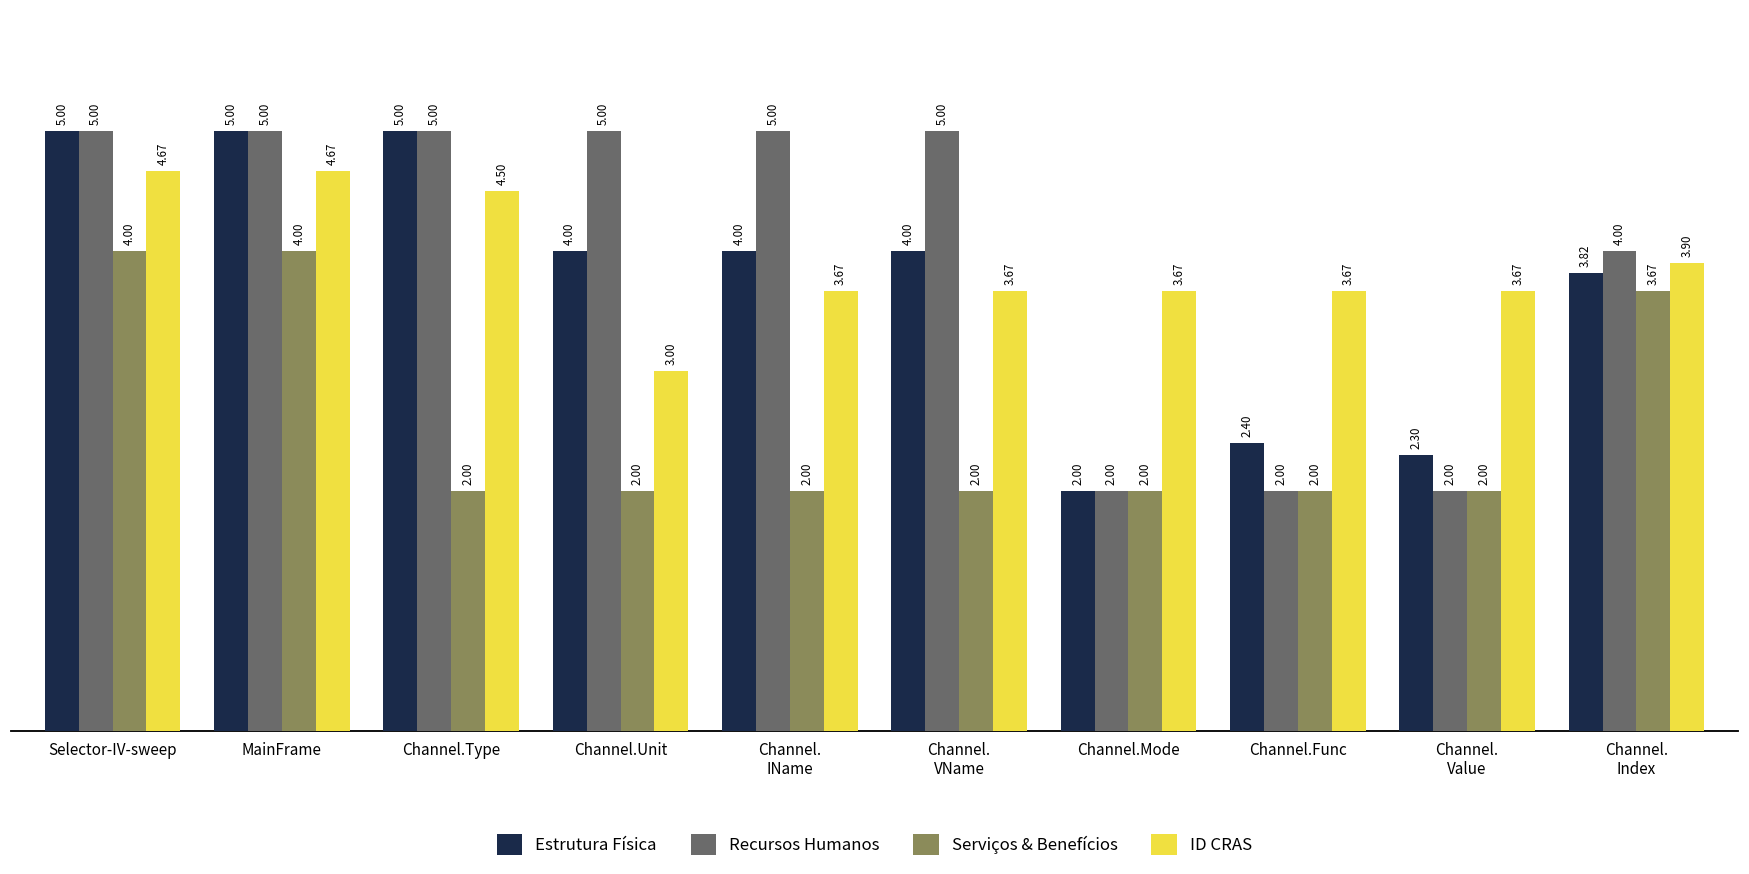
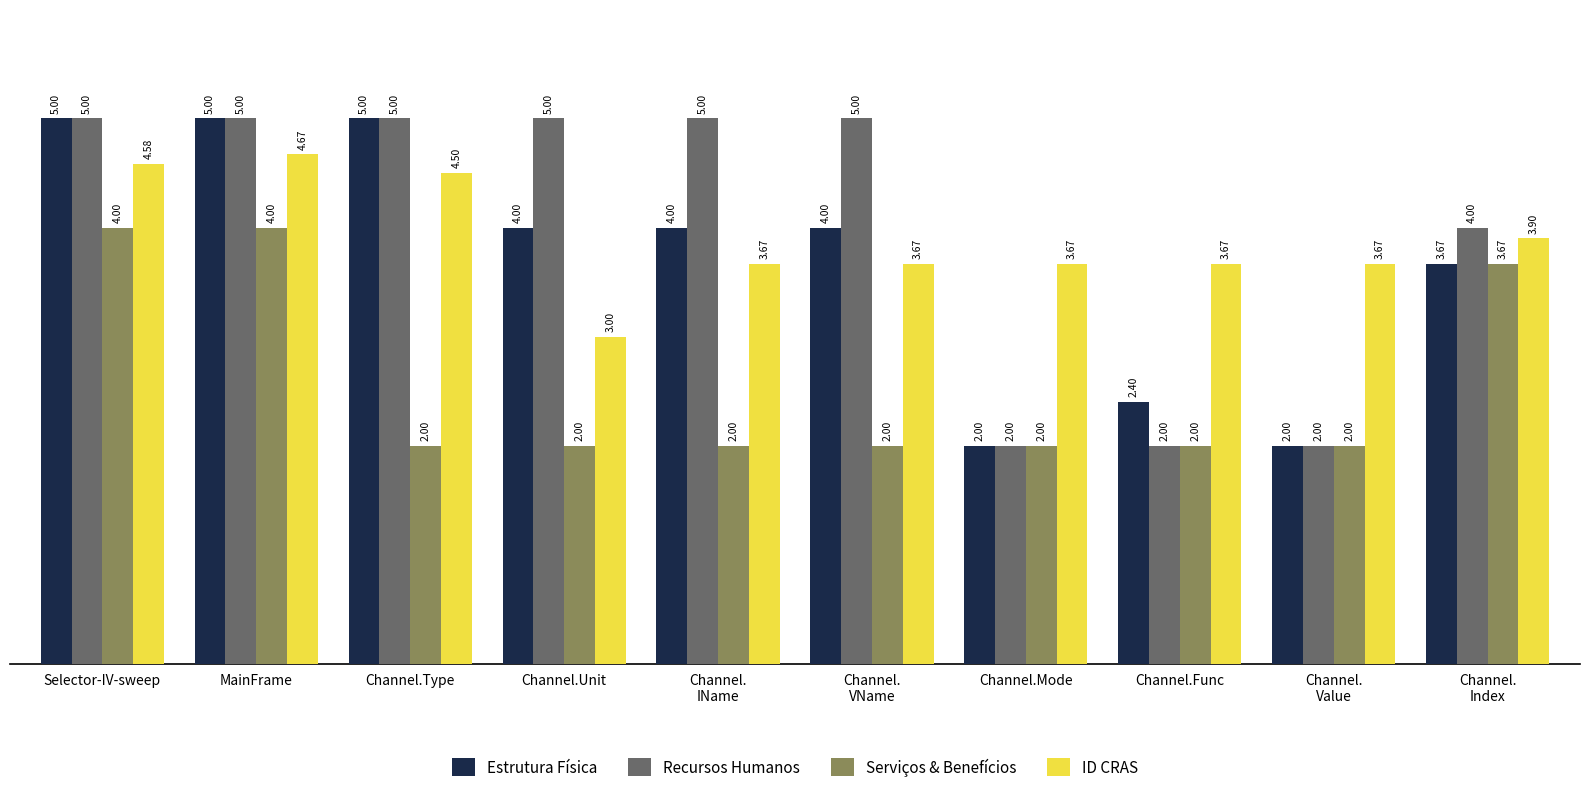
  {
    "Estrutura Física": {
      "Selector-IV-sweep": 5.00,
      "MainFrame": 5.00,
      "Channel.Type": 5.00,
      "Channel.Unit": 4.00,
      "Channel. IName": 4.00,
      "Channel. VName": 4.00,
      "Channel.Mode": 2.00,
      "Channel.Func": 2.40,
-     "Channel. Value": 2.30,
-     "Channel. Index": 3.82
+     "Channel. Value": 2.00,
+     "Channel. Index": 3.67
    },
    "ID CRAS": {
-     "Selector-IV-sweep": 4.67,
+     "Selector-IV-sweep": 4.58,
      "MainFrame": 4.67,
      "Channel.Type": 4.50,
      "Channel.Unit": 3.00,
      "Channel. IName": 3.67,
      "Channel. VName": 3.67,
      "Channel.Mode": 3.67,
      "Channel.Func": 3.67,
      "Channel. Value": 3.67,
      "Channel. Index": 3.90
    }
  }
